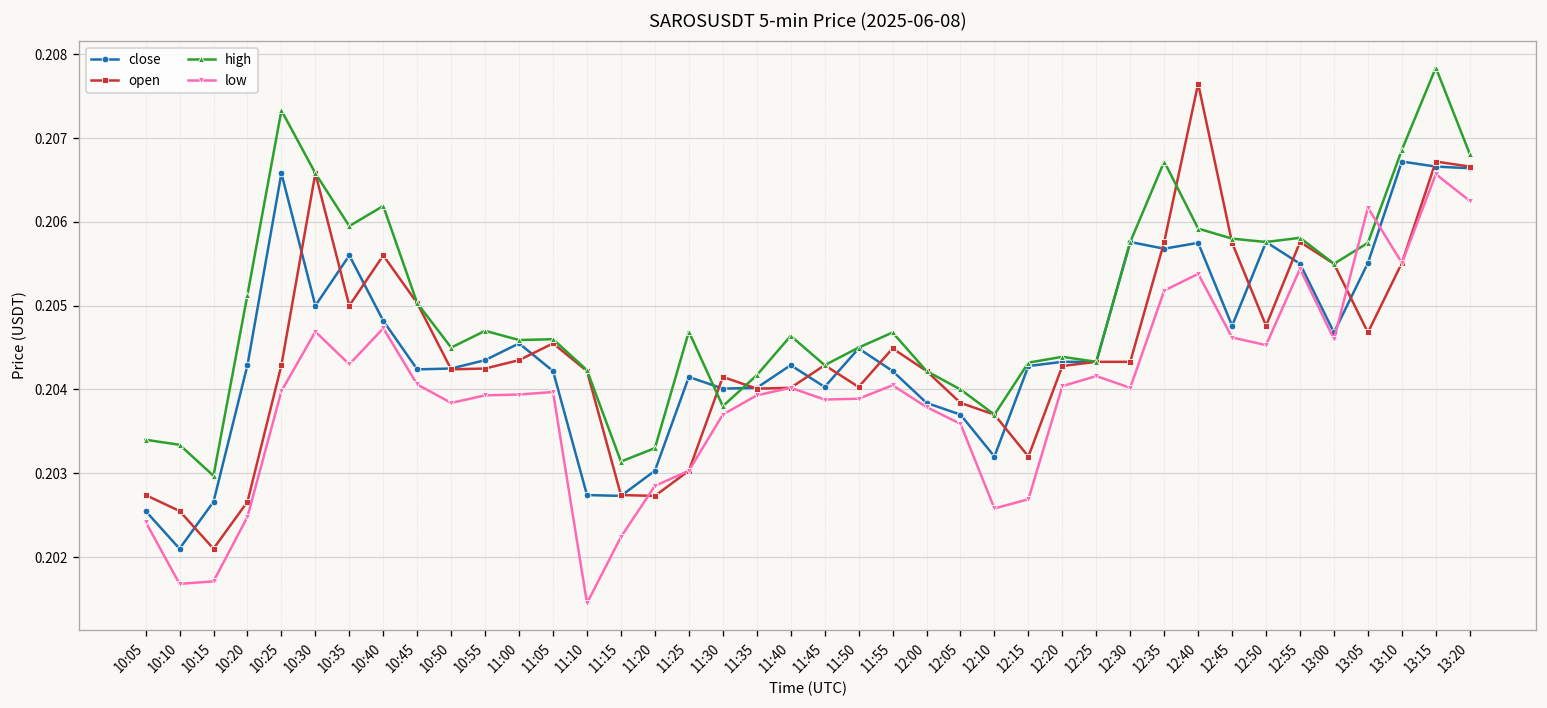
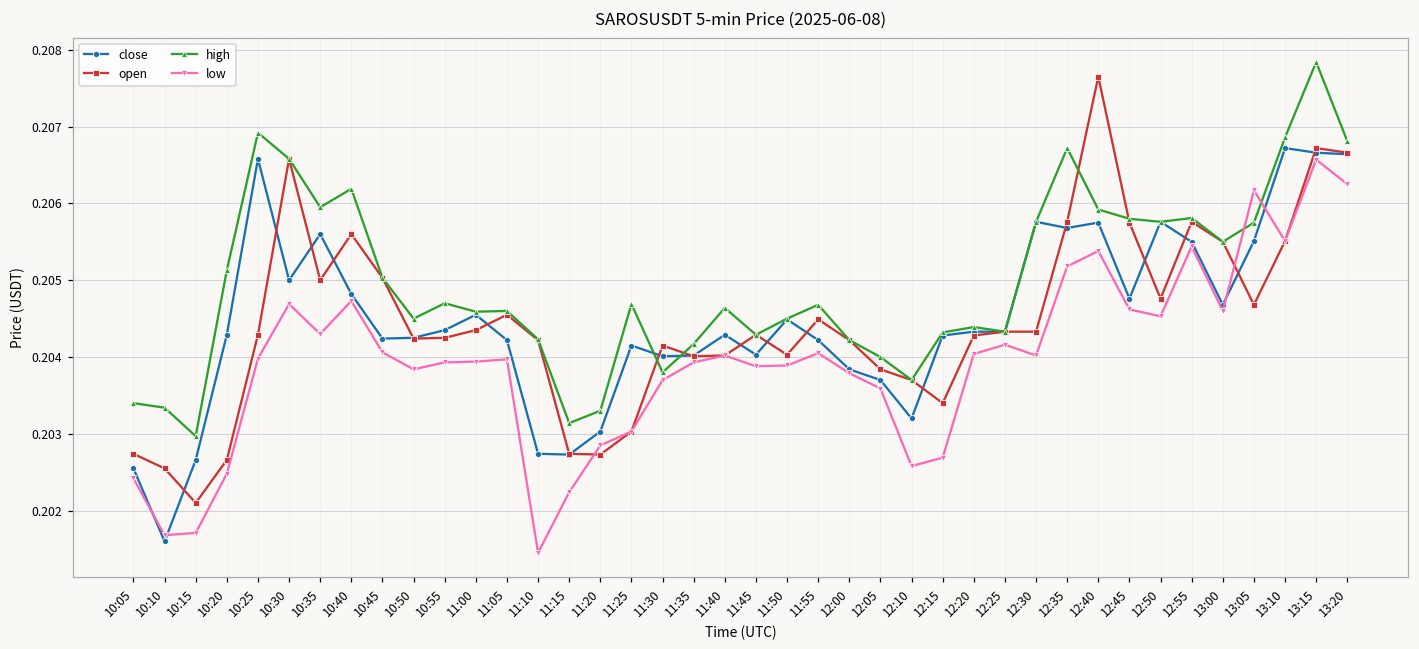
  {
    "close": {
      "10:05": 0.2026,
-     "10:10": 0.2021,
+     "10:10": 0.2016,
      "10:15": 0.2027,
      "10:20": 0.2043,
      "10:25": 0.2066,
      "10:30": 0.2050,
      "10:35": 0.2056,
      "10:40": 0.2048,
      "10:45": 0.2042,
      "10:55": 0.2044,
      "11:00": 0.2046,
      "11:05": 0.2042,
      "11:10": 0.2027,
      "11:20": 0.2030,
      "11:25": 0.2042,
      "11:30": 0.2040,
      "11:40": 0.2043,
      "11:45": 0.2040,
      "11:55": 0.2042,
      "12:00": 0.2038,
      "12:05": 0.2037,
      "12:10": 0.2032,
      "12:15": 0.2043,
      "12:20": 0.2043,
      "12:35": 0.2057,
      "12:40": 0.2058,
      "12:45": 0.2048,
      "12:55": 0.2055,
      "13:00": 0.2047,
      "13:05": 0.2055,
      "13:10": 0.2067,
      "13:15": 0.2067
    },
    "open": {
      "10:05": 0.2027,
      "10:10": 0.2026,
      "10:15": 0.2021,
      "10:20": 0.2027,
      "10:25": 0.2043,
      "10:35": 0.2050,
      "10:40": 0.2056,
      "10:55": 0.2043,
      "11:00": 0.2044,
      "11:05": 0.2046,
      "11:20": 0.2027,
      "11:30": 0.2042,
      "11:50": 0.2040,
      "11:55": 0.2045,
      "12:05": 0.2038,
-     "12:15": 0.2032,
+     "12:15": 0.2034,
      "12:20": 0.2043,
      "12:30": 0.2043,
      "12:35": 0.2058,
      "12:40": 0.2077,
      "12:45": 0.2058,
      "12:50": 0.2048,
      "12:55": 0.2058,
      "13:05": 0.2047,
      "13:15": 0.2067
    },
    "high": {
      "10:05": 0.2034,
      "10:10": 0.2033,
      "10:15": 0.2030,
      "10:20": 0.2051,
-     "10:25": 0.2073,
+     "10:25": 0.2069,
      "10:35": 0.2060,
      "10:40": 0.2062,
      "10:50": 0.2045,
      "10:55": 0.2047,
      "11:00": 0.2046,
      "11:05": 0.2046,
      "11:15": 0.2031,
      "11:20": 0.2033,
      "11:25": 0.2047,
      "11:30": 0.2038,
      "11:35": 0.2042,
      "11:40": 0.2046,
      "11:55": 0.2047,
      "12:05": 0.2040,
      "12:15": 0.2043,
      "12:20": 0.2044,
      "12:35": 0.2067,
      "12:40": 0.2059,
      "12:45": 0.2058,
      "12:55": 0.2058,
      "13:05": 0.2058,
      "13:10": 0.2069,
      "13:15": 0.2078,
      "13:20": 0.2068
    },
    "low": {
      "10:05": 0.2024,
      "10:10": 0.2017,
      "10:15": 0.2017,
      "10:20": 0.2025,
      "10:25": 0.2040,
      "10:30": 0.2047,
      "10:35": 0.2043,
      "10:40": 0.2047,
      "10:45": 0.2041,
      "10:50": 0.2038,
      "10:55": 0.2039,
      "11:00": 0.2039,
      "11:05": 0.2040,
      "11:10": 0.2015,
      "11:15": 0.2022,
      "11:20": 0.2029,
      "11:30": 0.2037,
      "11:35": 0.2039,
      "11:45": 0.2039,
      "11:50": 0.2039,
      "11:55": 0.2041,
      "12:00": 0.2038,
      "12:05": 0.2036,
      "12:10": 0.2026,
      "12:15": 0.2027,
      "12:20": 0.2040,
      "12:25": 0.2042,
      "12:30": 0.2040,
      "12:35": 0.2052,
      "12:40": 0.2054,
      "12:45": 0.2046,
      "12:50": 0.2045,
      "12:55": 0.2054,
      "13:00": 0.2046,
      "13:05": 0.2062,
      "13:15": 0.2066,
      "13:20": 0.2063
    }
  }
